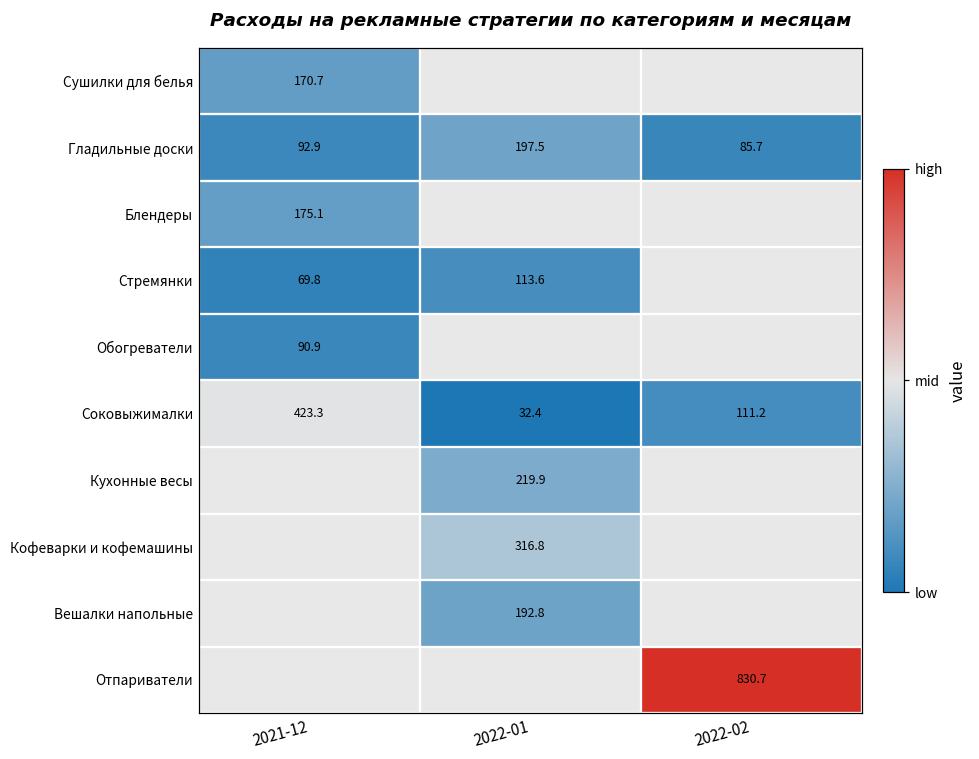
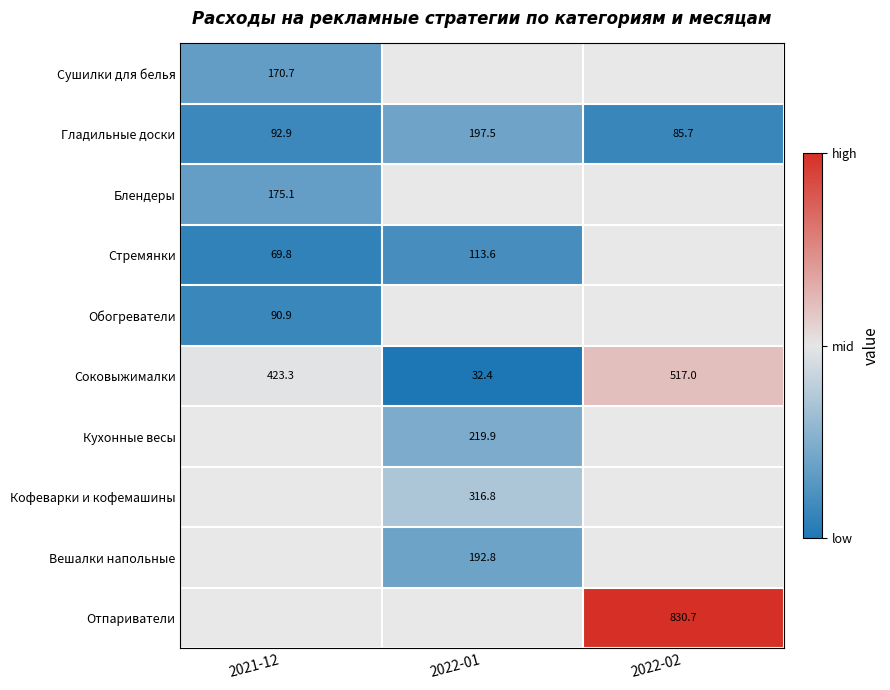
  {
    "Сушилки для белья": {
      "2021-12": 170.7
    },
    "Гладильные доски": {
      "2021-12": 92.9,
      "2022-01": 197.5,
      "2022-02": 85.7
    },
    "Блендеры": {
      "2021-12": 175.1
    },
    "Стремянки": {
      "2021-12": 69.8,
      "2022-01": 113.6
    },
    "Обогреватели": {
      "2021-12": 90.9
    },
    "Соковыжималки": {
      "2021-12": 423.3,
      "2022-01": 32.4,
-     "2022-02": 111.2
+     "2022-02": 517.0
    },
    "Кухонные весы": {
      "2022-01": 219.9
    },
    "Кофеварки и кофемашины": {
      "2022-01": 316.8
    },
    "Вешалки напольные": {
      "2022-01": 192.8
    },
    "Отпариватели": {
      "2022-02": 830.7
    }
  }
